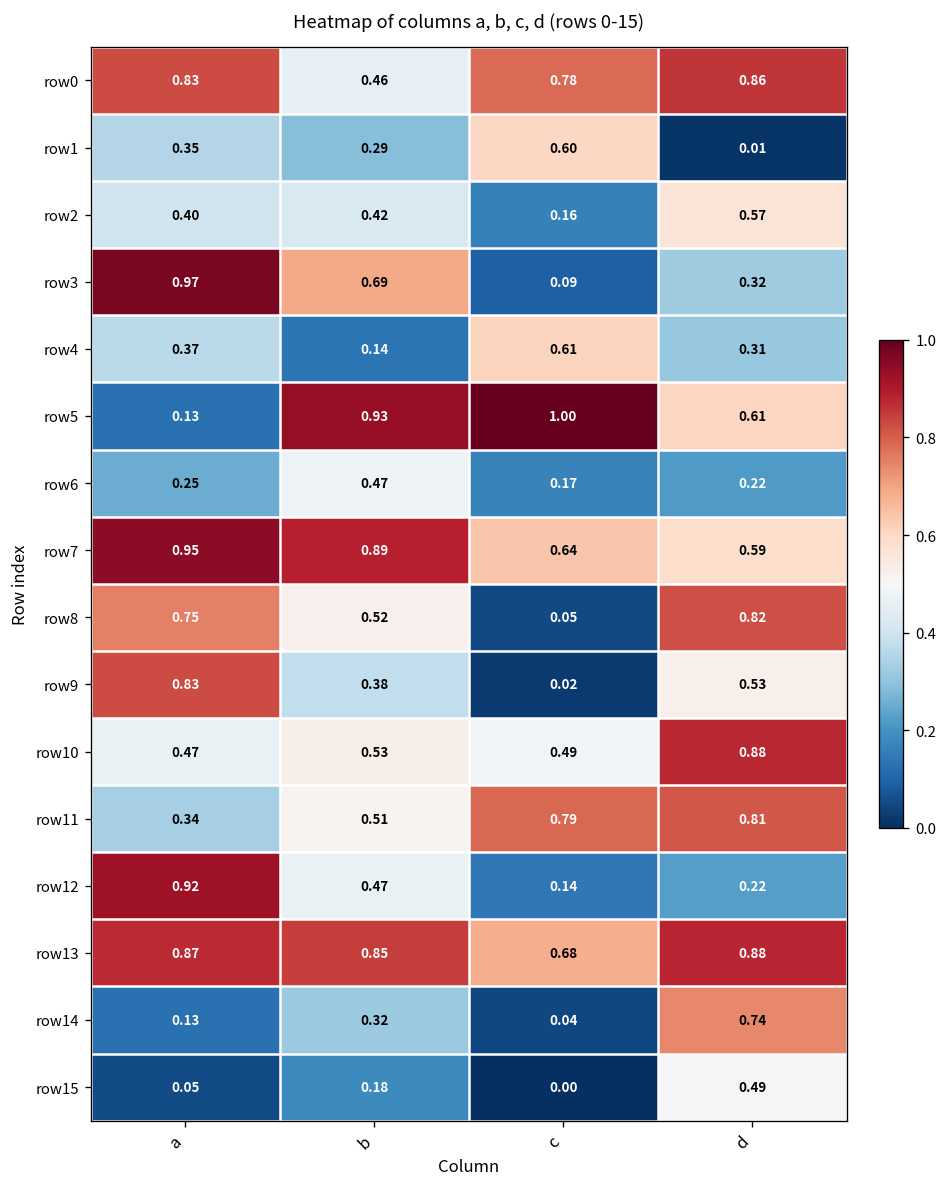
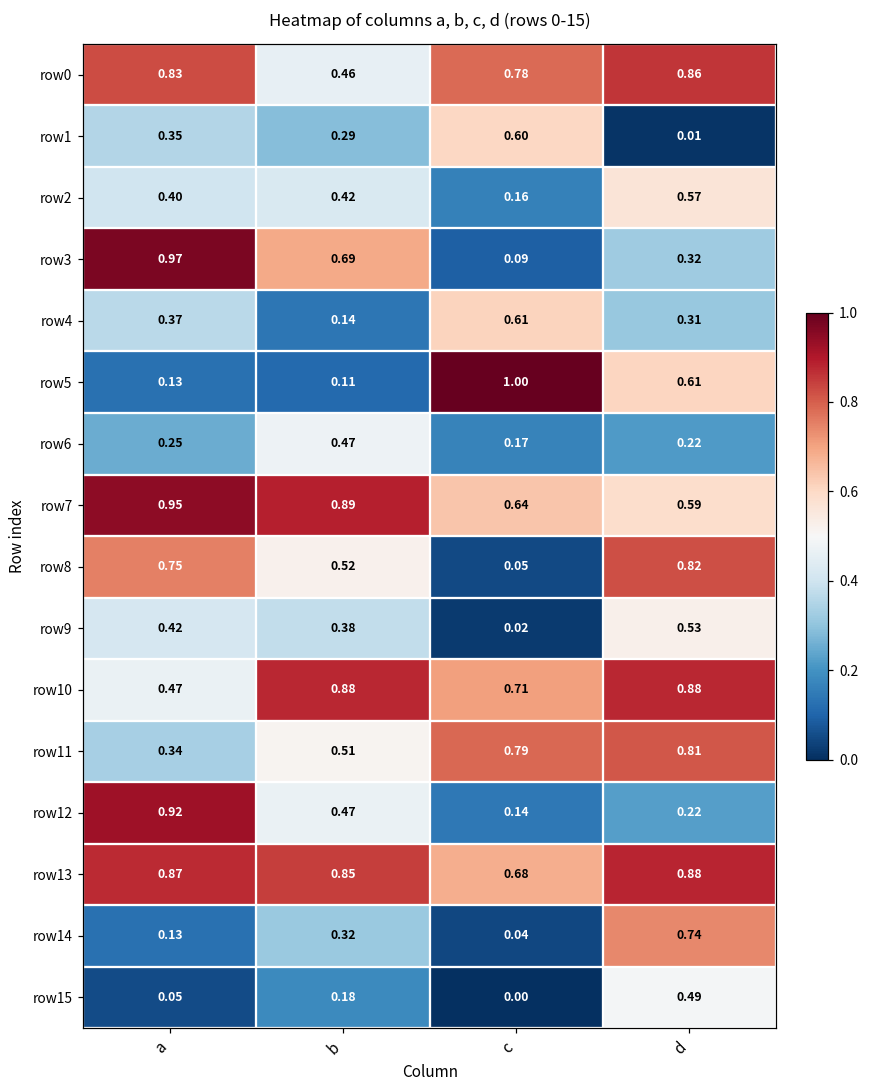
  {
    "row0": {
      "a": 0.83,
      "b": 0.46,
      "c": 0.78,
      "d": 0.86
    },
    "row1": {
      "a": 0.35,
      "b": 0.29,
      "c": 0.60,
      "d": 0.01
    },
    "row2": {
      "a": 0.40,
      "b": 0.42,
      "c": 0.16,
      "d": 0.57
    },
    "row3": {
      "a": 0.97,
      "b": 0.69,
      "c": 0.09,
      "d": 0.32
    },
    "row4": {
      "a": 0.37,
      "b": 0.14,
      "c": 0.61,
      "d": 0.31
    },
    "row5": {
      "a": 0.13,
-     "b": 0.93,
+     "b": 0.11,
      "c": 1.00,
      "d": 0.61
    },
    "row6": {
      "a": 0.25,
      "b": 0.47,
      "c": 0.17,
      "d": 0.22
    },
    "row7": {
      "a": 0.95,
      "b": 0.89,
      "c": 0.64,
      "d": 0.59
    },
    "row8": {
      "a": 0.75,
      "b": 0.52,
      "c": 0.05,
      "d": 0.82
    },
    "row9": {
-     "a": 0.83,
+     "a": 0.42,
      "b": 0.38,
      "c": 0.02,
      "d": 0.53
    },
    "row10": {
      "a": 0.47,
-     "b": 0.53,
-     "c": 0.49,
+     "b": 0.88,
+     "c": 0.71,
      "d": 0.88
    },
    "row11": {
      "a": 0.34,
      "b": 0.51,
      "c": 0.79,
      "d": 0.81
    },
    "row12": {
      "a": 0.92,
      "b": 0.47,
      "c": 0.14,
      "d": 0.22
    },
    "row13": {
      "a": 0.87,
      "b": 0.85,
      "c": 0.68,
      "d": 0.88
    },
    "row14": {
      "a": 0.13,
      "b": 0.32,
      "c": 0.04,
      "d": 0.74
    },
    "row15": {
      "a": 0.05,
      "b": 0.18,
      "c": 0.00,
      "d": 0.49
    }
  }
